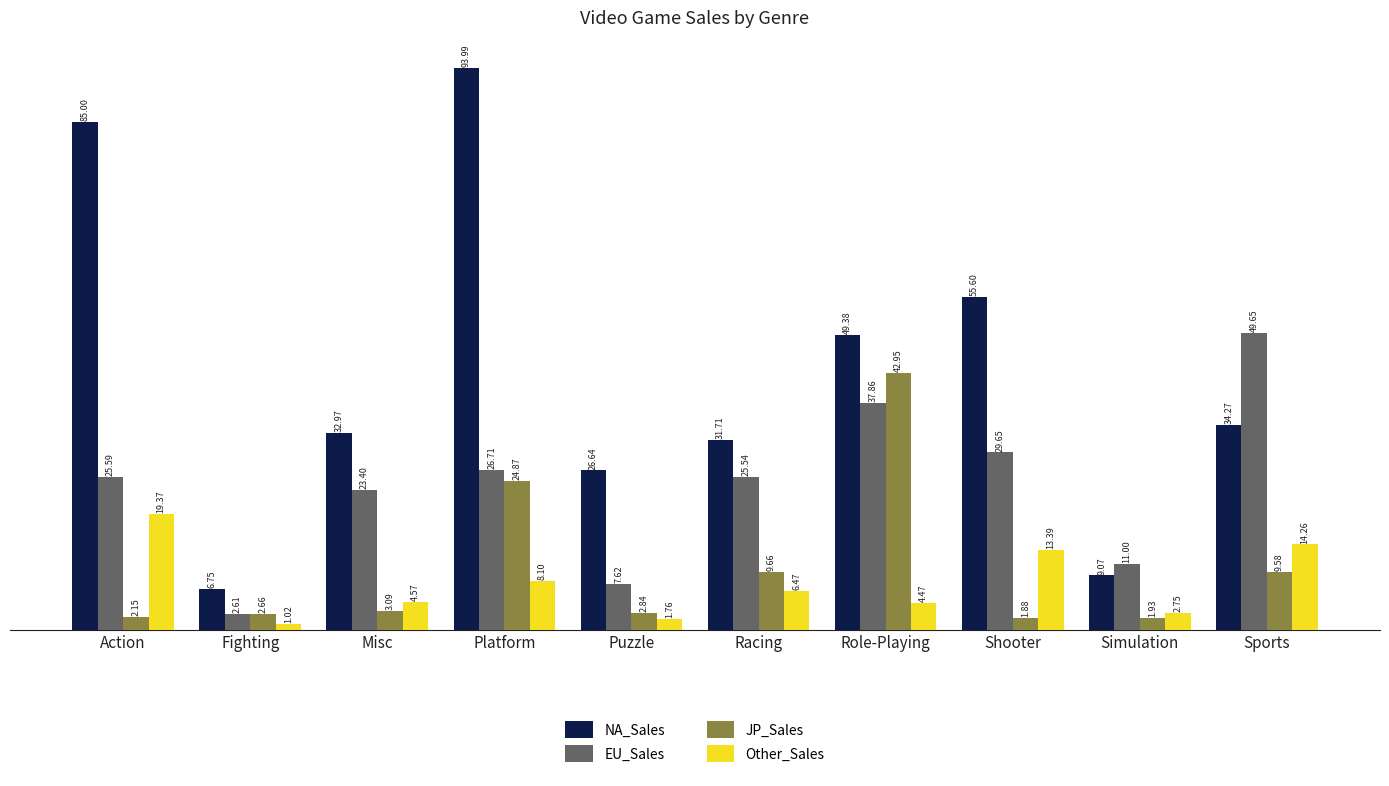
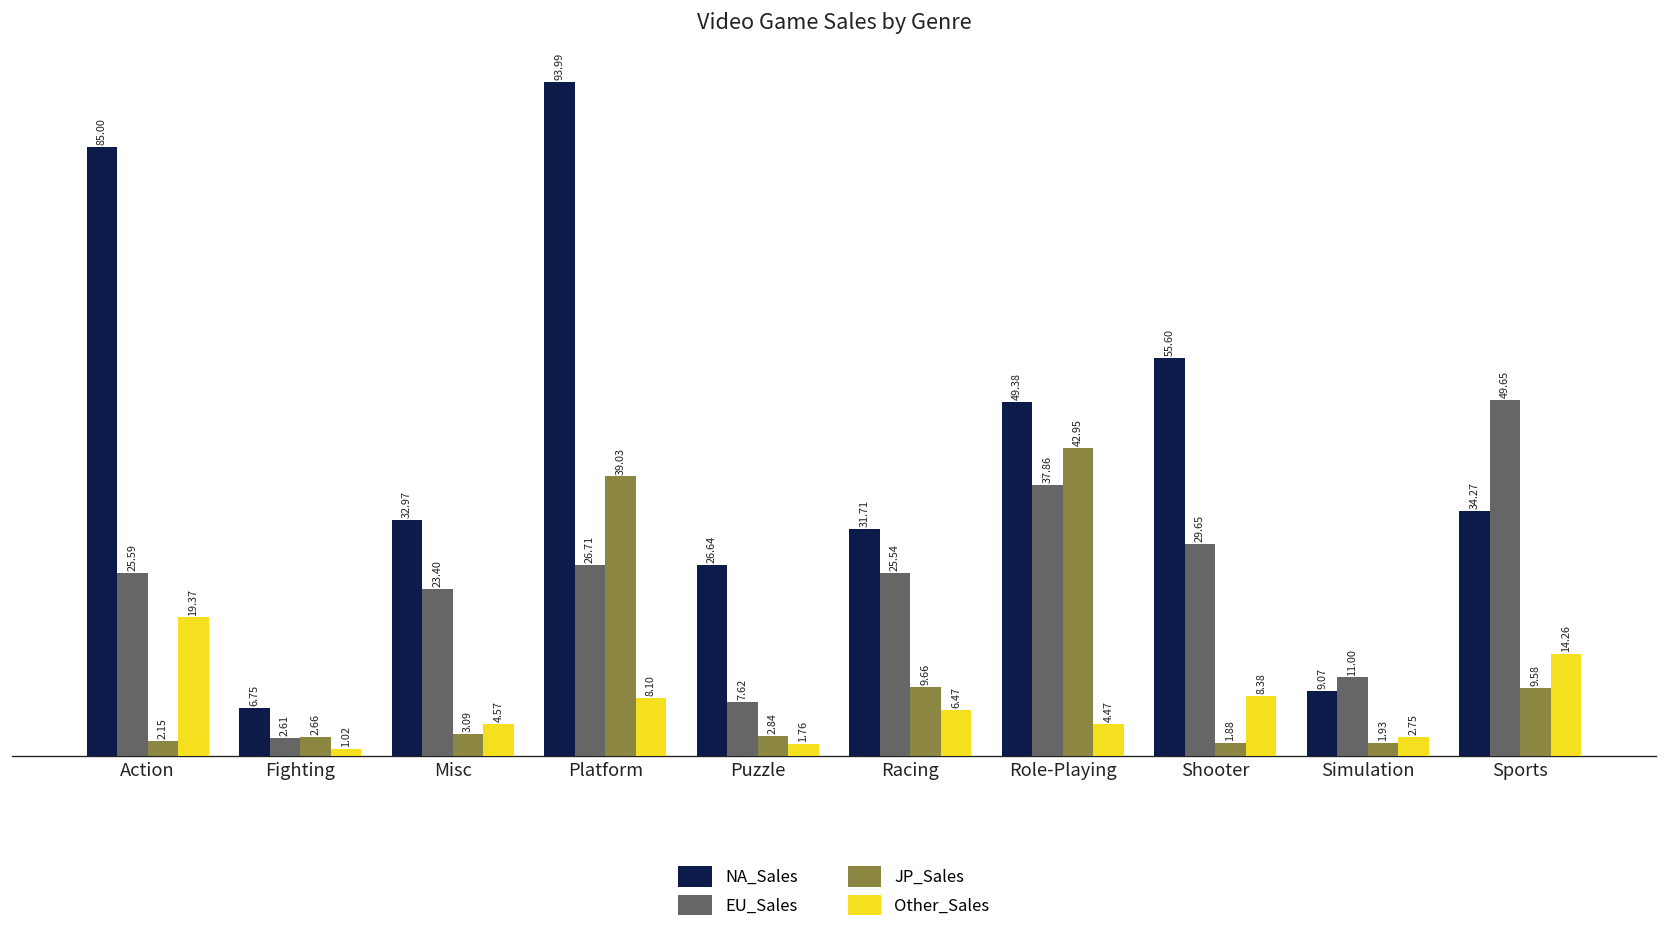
  {
    "NA_Sales": {
      "Action": 85.00,
      "Fighting": 6.75,
      "Misc": 32.97,
      "Platform": 93.99,
      "Puzzle": 26.64,
      "Racing": 31.71,
      "Role-Playing": 49.38,
      "Shooter": 55.60,
      "Simulation": 9.07,
      "Sports": 34.27
    },
    "EU_Sales": {
      "Action": 25.59,
      "Fighting": 2.61,
      "Misc": 23.40,
      "Platform": 26.71,
      "Puzzle": 7.62,
      "Racing": 25.54,
      "Role-Playing": 37.86,
      "Shooter": 29.65,
      "Simulation": 11.00,
      "Sports": 49.65
    },
    "JP_Sales": {
      "Action": 2.15,
      "Fighting": 2.66,
      "Misc": 3.09,
-     "Platform": 24.87,
+     "Platform": 39.03,
      "Puzzle": 2.84,
      "Racing": 9.66,
      "Role-Playing": 42.95,
      "Shooter": 1.88,
      "Simulation": 1.93,
      "Sports": 9.58
    },
    "Other_Sales": {
      "Action": 19.37,
      "Fighting": 1.02,
      "Misc": 4.57,
      "Platform": 8.10,
      "Puzzle": 1.76,
      "Racing": 6.47,
      "Role-Playing": 4.47,
-     "Shooter": 13.39,
+     "Shooter": 8.38,
      "Simulation": 2.75,
      "Sports": 14.26
    }
  }
